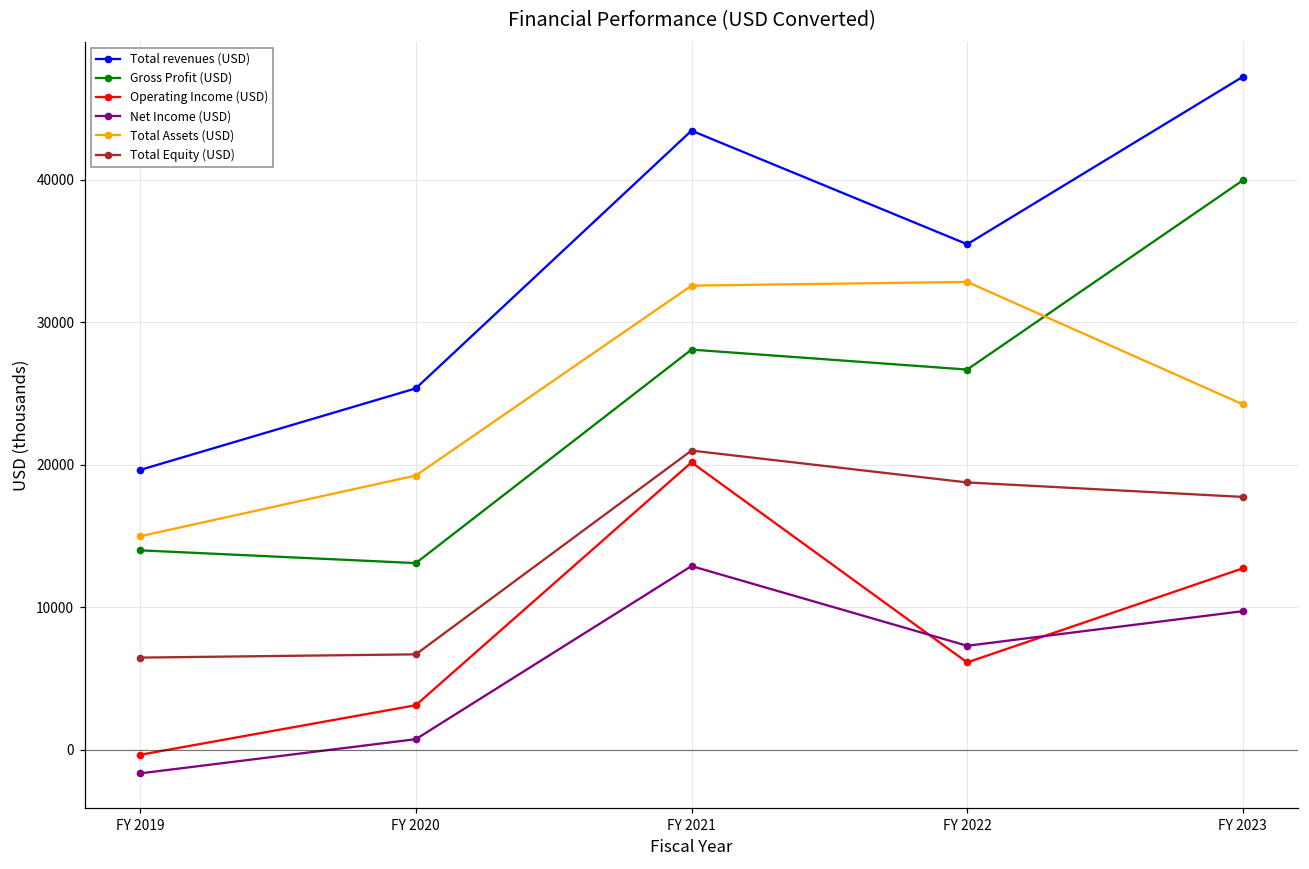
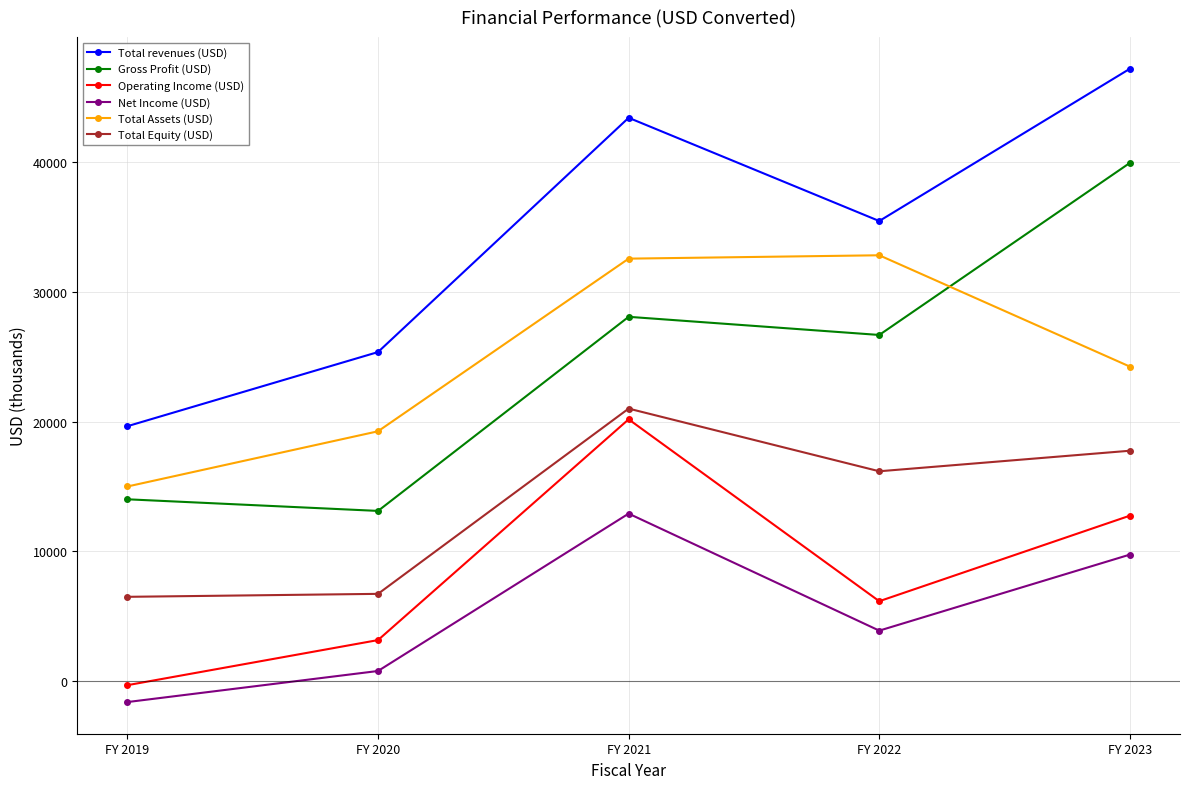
  {
    "Total revenues (USD)": {
      "FY 2019": 19600,
      "FY 2020": 25400,
      "FY 2021": 43400,
      "FY 2022": 35500,
      "FY 2023": 47200
    },
    "Gross Profit (USD)": {
      "FY 2019": 14000,
      "FY 2020": 13100,
      "FY 2021": 28100,
      "FY 2022": 26700,
      "FY 2023": 40000
    },
    "Operating Income (USD)": {
      "FY 2019": -300,
      "FY 2020": 3100,
      "FY 2021": 20200,
      "FY 2022": 6100,
      "FY 2023": 12700
    },
    "Net Income (USD)": {
      "FY 2019": -1700,
      "FY 2020": 700,
      "FY 2021": 12900,
-     "FY 2022": 7300,
+     "FY 2022": 3900,
      "FY 2023": 9700
    },
    "Total Assets (USD)": {
      "FY 2019": 15000,
      "FY 2020": 19200,
      "FY 2021": 32600,
      "FY 2022": 32800,
      "FY 2023": 24200
    },
    "Total Equity (USD)": {
      "FY 2019": 6500,
      "FY 2020": 6700,
      "FY 2021": 21000,
-     "FY 2022": 18800,
+     "FY 2022": 16200,
      "FY 2023": 17700
    }
  }
